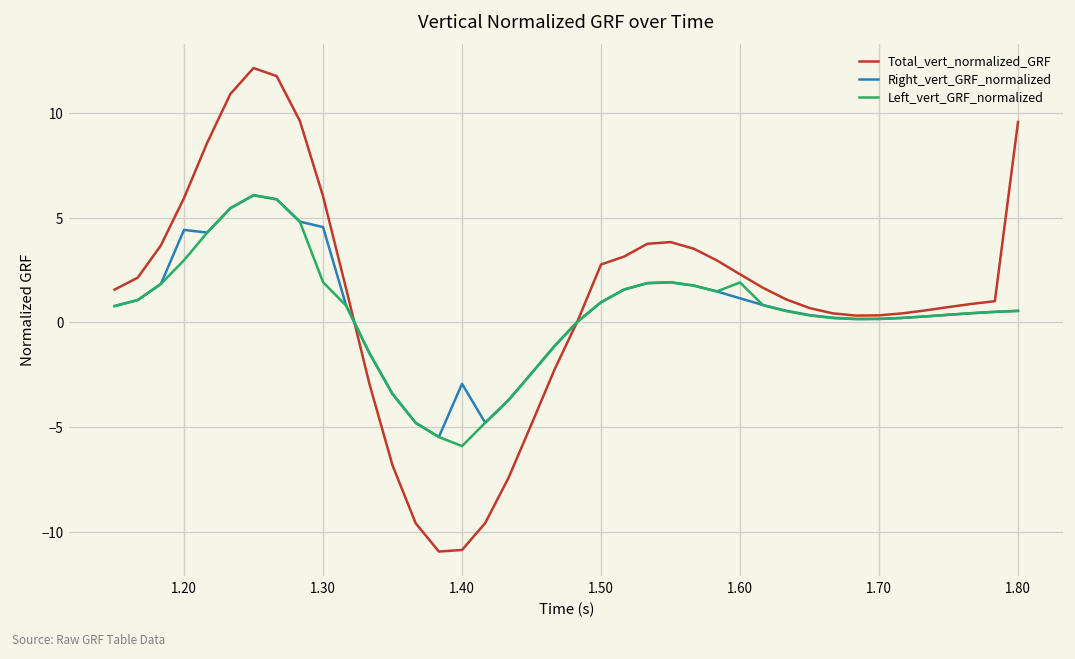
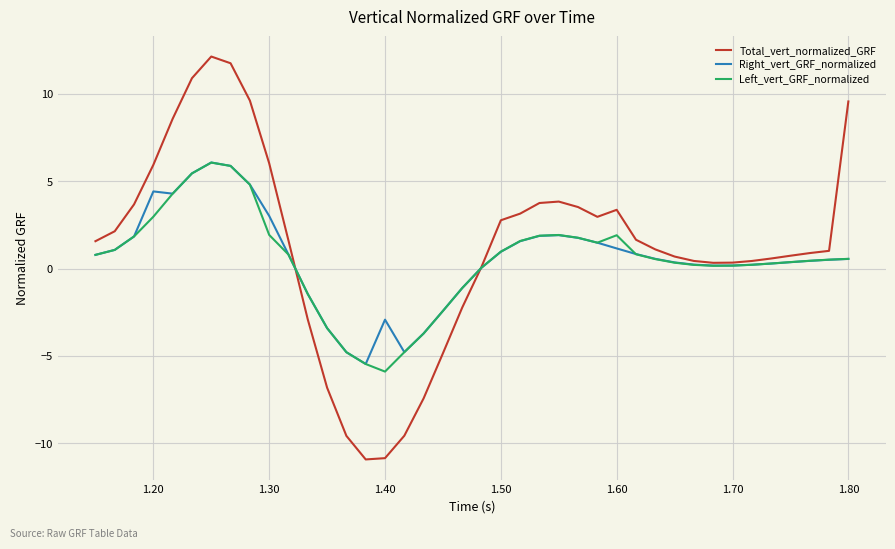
  {
    "Total_vert_normalized_GRF": {
      "1.20": 5.9,
      "1.30": 6.0,
      "1.40": -10.9,
      "1.50": 2.8,
-     "1.60": 2.3,
+     "1.60": 3.4,
      "1.70": 0.3,
      "1.80": 9.6
    },
    "Right_vert_GRF_normalized": {
      "1.20": 4.4,
-     "1.30": 4.6,
+     "1.30": 3.0,
      "1.40": -2.9,
      "1.60": 1.2
    },
    "Left_vert_GRF_normalized": {
      "1.20": 3.0,
      "1.30": 1.9,
      "1.40": -5.9,
      "1.60": 1.9
    }
  }
